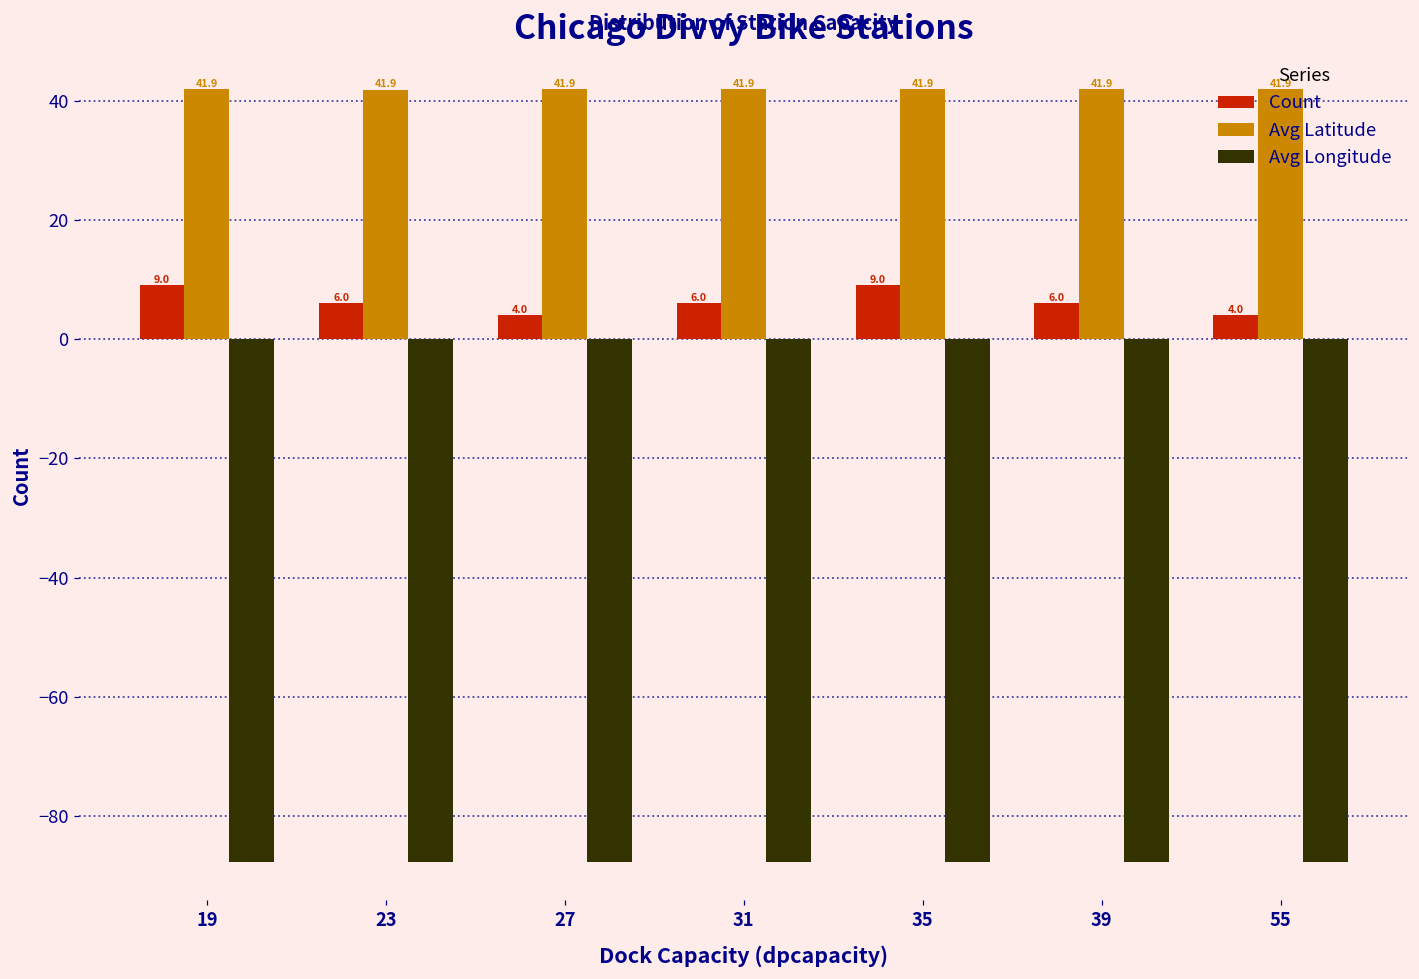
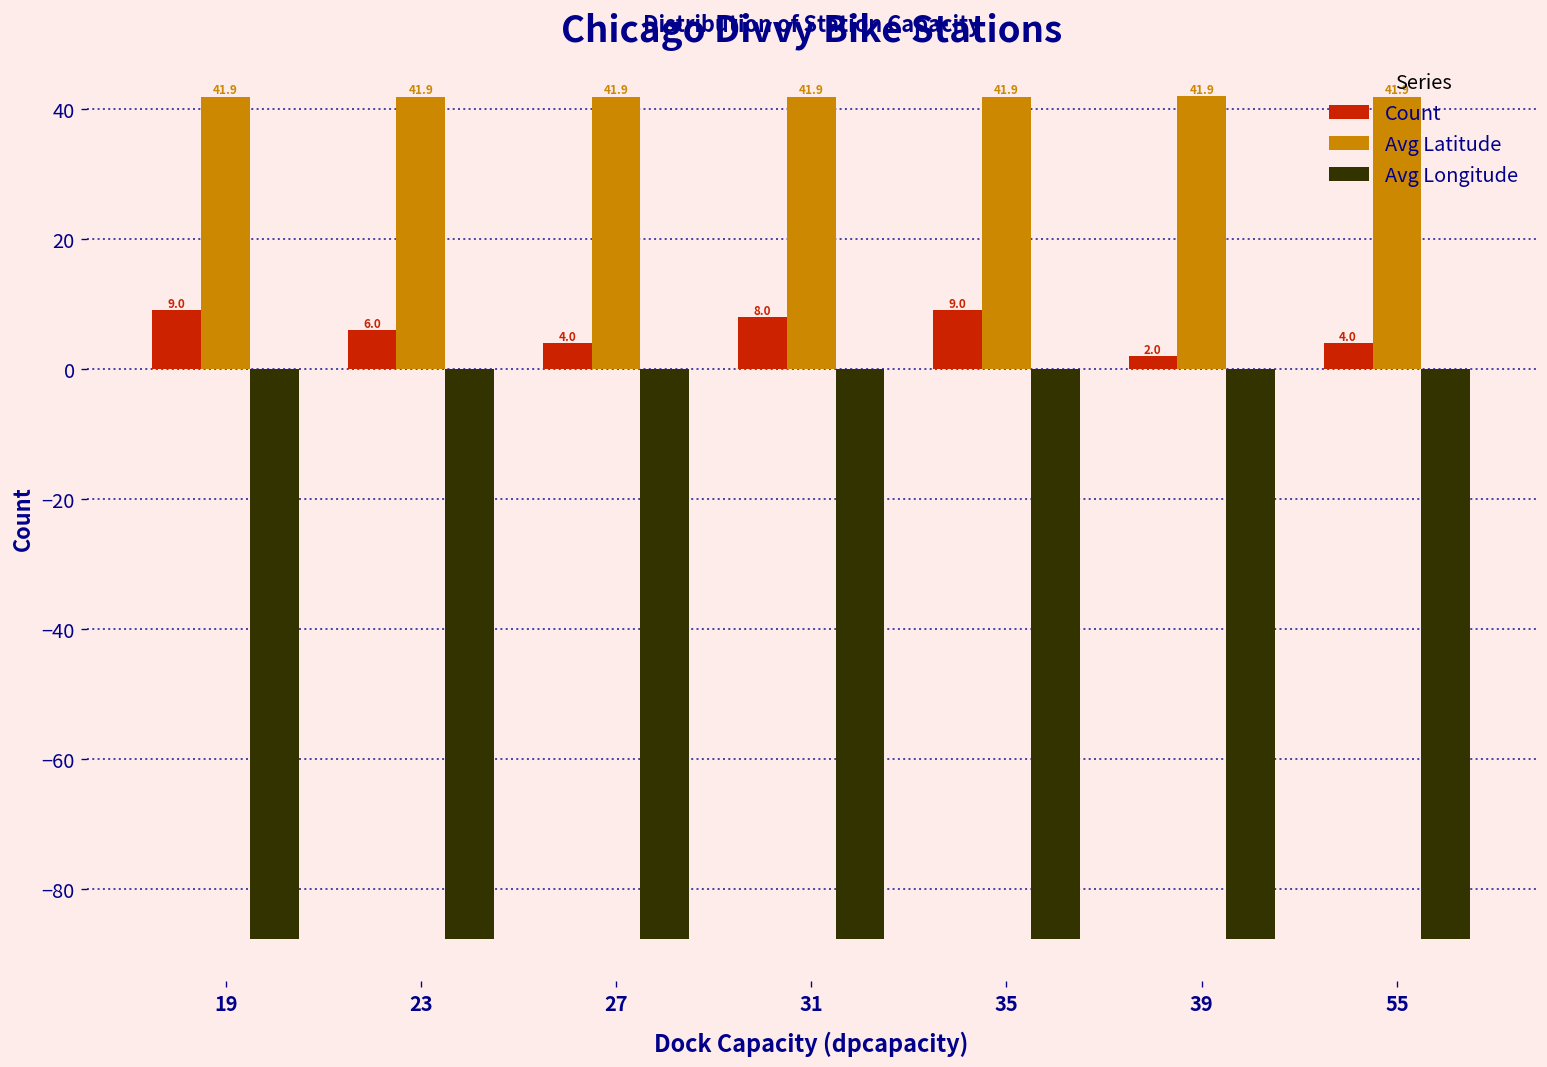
  {
    "Count": {
      "19": 9.0,
      "23": 6.0,
      "27": 4.0,
-     "31": 6.0,
+     "31": 8.0,
      "35": 9.0,
-     "39": 6.0,
+     "39": 2.0,
      "55": 4.0
    },
    "Avg Latitude": {
      "19": 41.9,
      "23": 41.9,
      "27": 41.9,
      "31": 41.9,
      "35": 41.9,
      "39": 41.9,
      "55": 41.9
    },
    "Avg Longitude": {
      "19": -88,
      "23": -88,
      "27": -88,
      "31": -88,
      "35": -88,
      "39": -88,
      "55": -88
    }
  }
